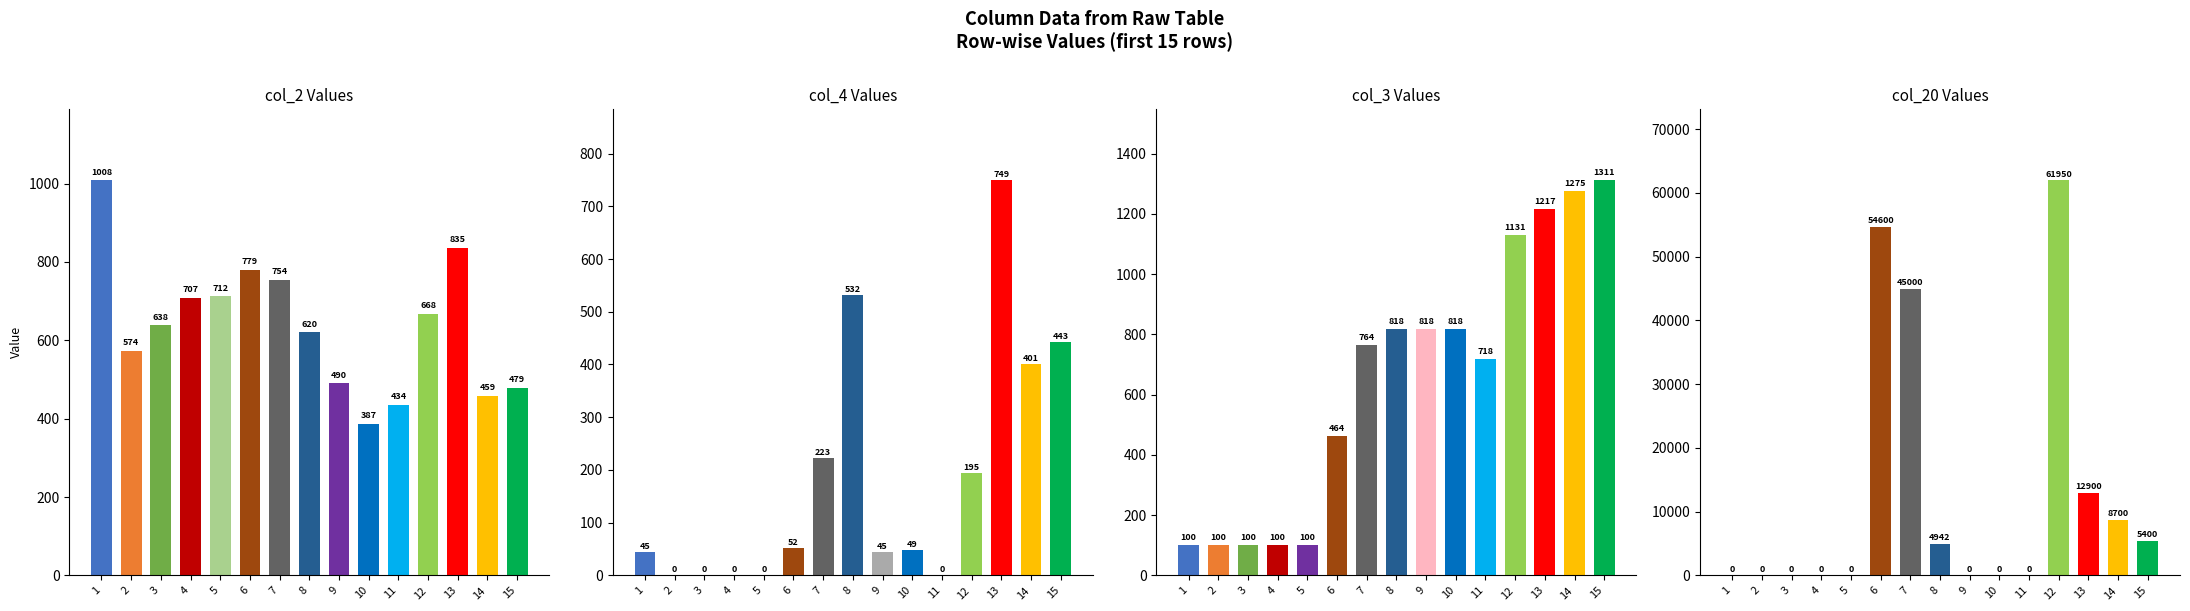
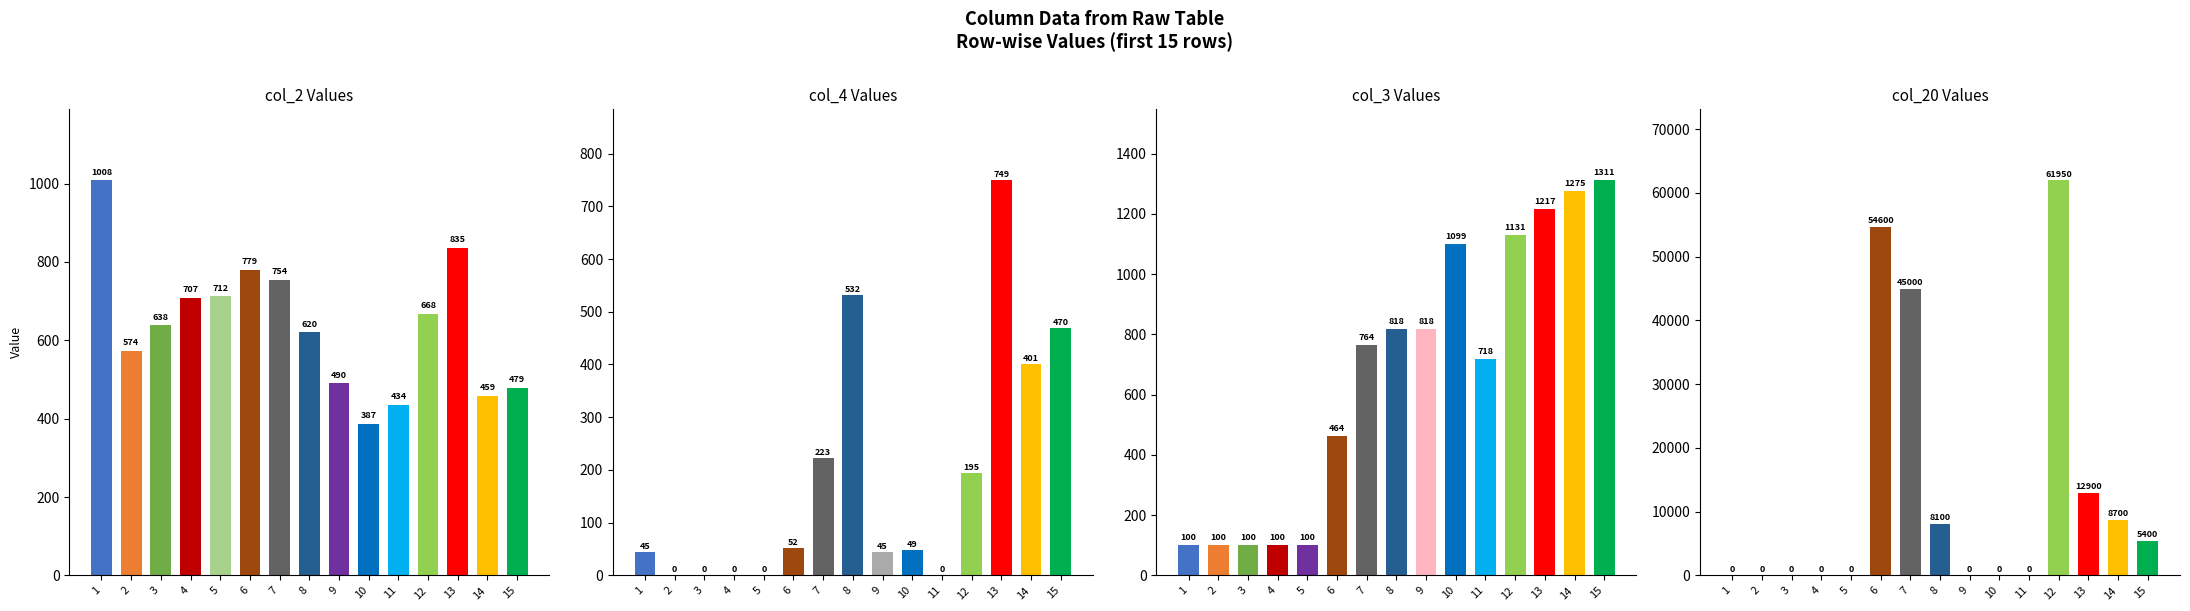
  {
    "col_2 Values": {
      "1": 1008,
      "2": 574,
      "3": 638,
      "4": 707,
      "5": 712,
      "6": 779,
      "7": 754,
      "8": 620,
      "9": 490,
      "10": 387,
      "11": 434,
      "12": 668,
      "13": 835,
      "14": 459,
      "15": 479
    },
    "col_4 Values": {
      "1": 45,
      "2": 0,
      "3": 0,
      "4": 0,
      "5": 0,
      "6": 52,
      "7": 223,
      "8": 532,
      "9": 45,
      "10": 49,
      "11": 0,
      "12": 195,
      "13": 749,
      "14": 401,
-     "15": 443
+     "15": 470
    },
    "col_3 Values": {
      "1": 100,
      "2": 100,
      "3": 100,
      "4": 100,
      "5": 100,
      "6": 464,
      "7": 764,
      "8": 818,
      "9": 818,
-     "10": 818,
+     "10": 1099,
      "11": 718,
      "12": 1131,
      "13": 1217,
      "14": 1275,
      "15": 1311
    },
    "col_20 Values": {
      "1": 0,
      "2": 0,
      "3": 0,
      "4": 0,
      "5": 0,
      "6": 54600,
      "7": 45000,
-     "8": 4942,
+     "8": 8100,
      "9": 0,
      "10": 0,
      "11": 0,
      "12": 61950,
      "13": 12900,
      "14": 8700,
      "15": 5400
    }
  }
